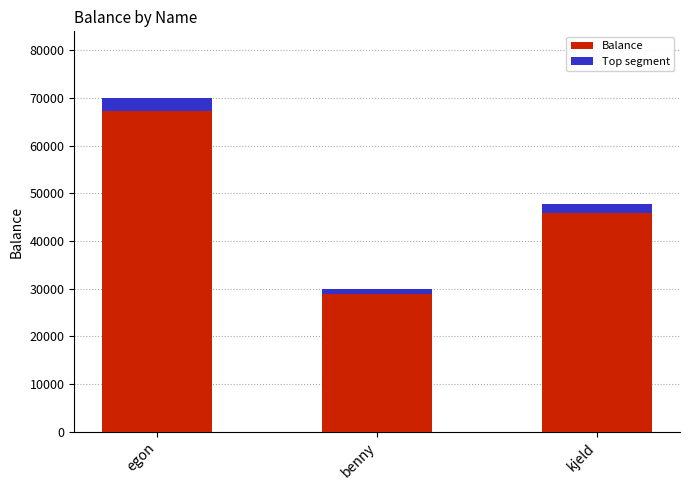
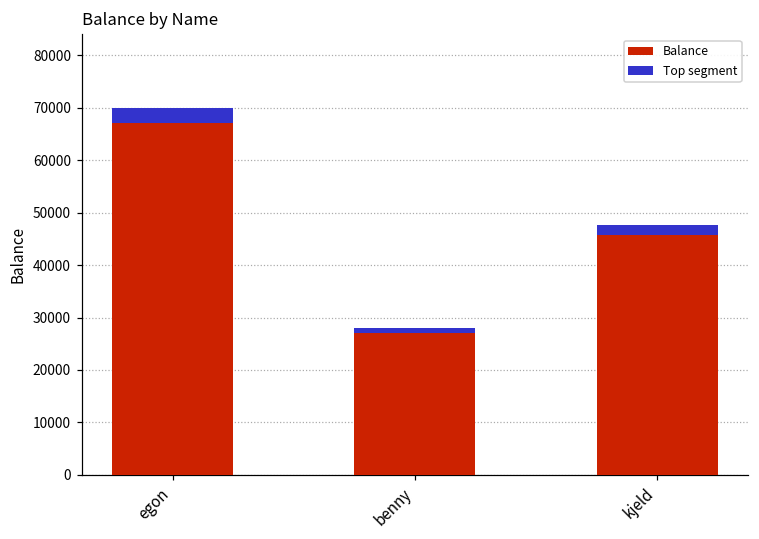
  {
    "Balance": {
      "egon": 70000,
-     "benny": 30000,
+     "benny": 28000,
      "kjeld": 48000
    }
  }
